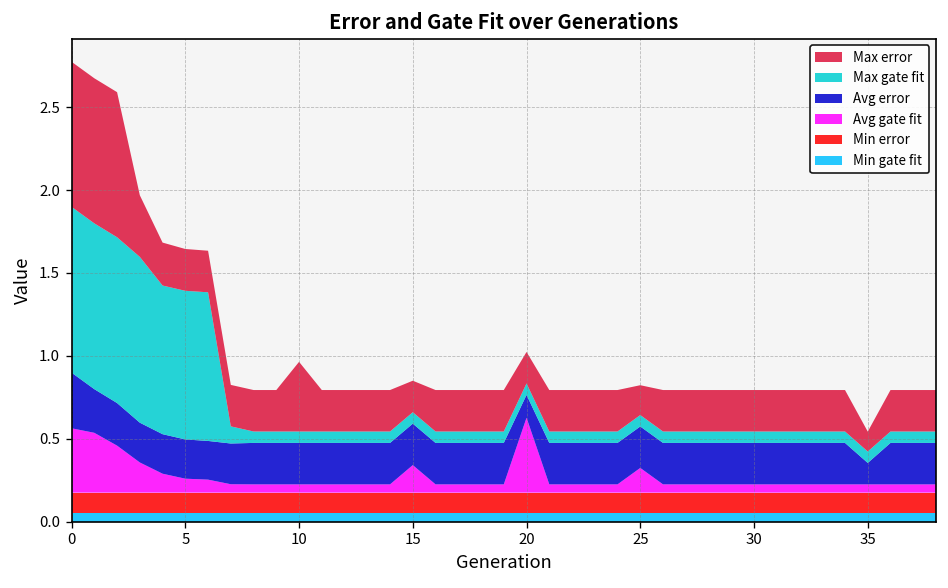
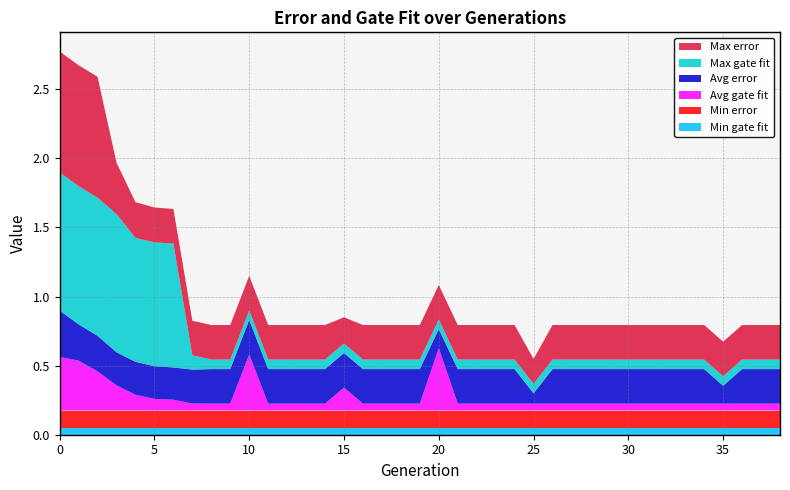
  {
    "Min error": {
      "0": 0.12,
      "5": 0.12,
      "10": 0.12,
      "15": 0.12,
      "20": 0.12,
      "25": 0.12,
      "30": 0.12,
      "35": 0.12
    },
    "Avg gate fit": {
      "0": 0.39,
      "5": 0.08,
-     "10": 0.05,
+     "10": 0.41,
      "15": 0.17,
      "20": 0.45,
-     "25": 0.15,
+     "25": 0.05,
      "30": 0.05,
      "35": 0.05
    },
    "Avg error": {
      "0": 0.34,
      "5": 0.24,
      "10": 0.25,
      "15": 0.25,
      "20": 0.14,
-     "25": 0.25,
+     "25": 0.07,
      "30": 0.25,
      "35": 0.13
    },
    "Max error": {
      "0": 0.88,
      "5": 0.25,
-     "10": 0.42,
+     "10": 0.25,
      "15": 0.19,
-     "20": 0.19,
+     "20": 0.25,
      "25": 0.18,
      "30": 0.25,
-     "35": 0.12
+     "35": 0.25
    }
  }
